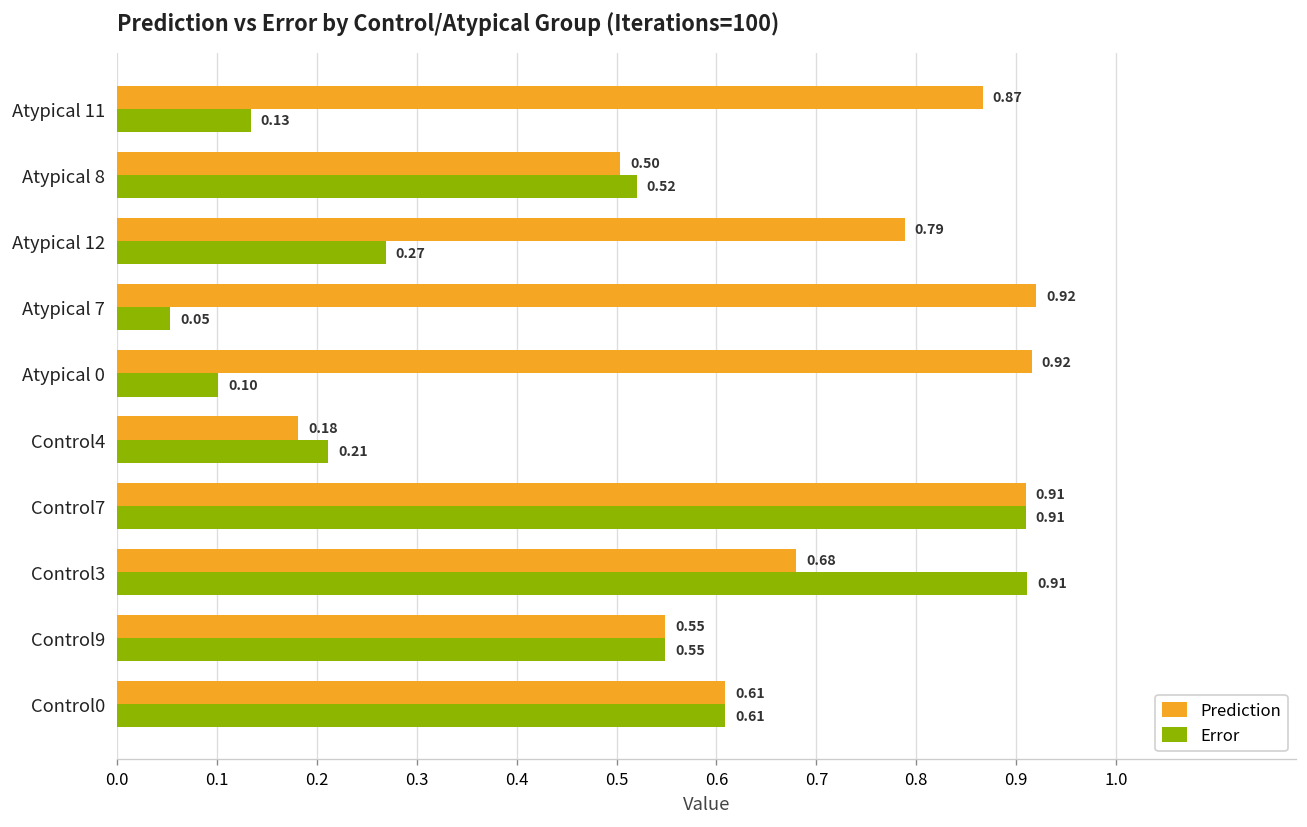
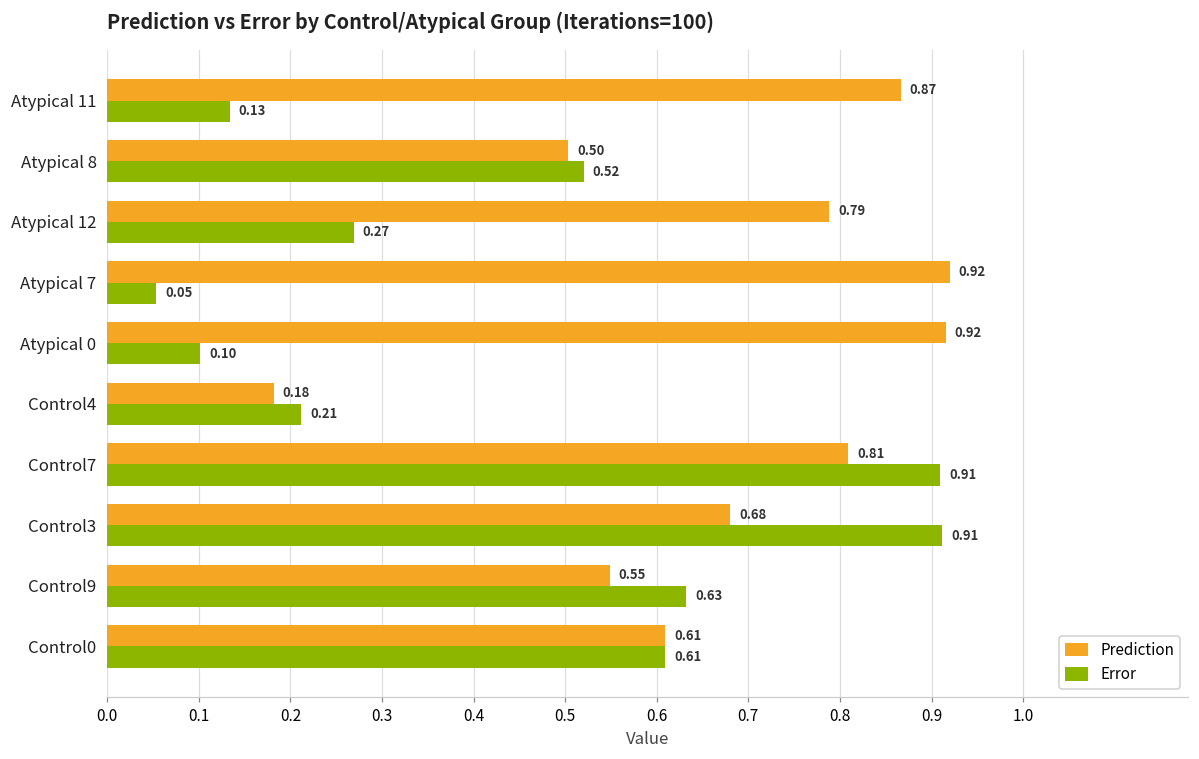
  {
    "Prediction": {
      "Atypical 11": 0.87,
      "Atypical 8": 0.50,
      "Atypical 12": 0.79,
      "Atypical 7": 0.92,
      "Atypical 0": 0.92,
      "Control4": 0.18,
-     "Control7": 0.91,
+     "Control7": 0.81,
      "Control3": 0.68,
      "Control9": 0.55,
      "Control0": 0.61
    },
    "Error": {
      "Atypical 11": 0.13,
      "Atypical 8": 0.52,
      "Atypical 12": 0.27,
      "Atypical 7": 0.05,
      "Atypical 0": 0.10,
      "Control4": 0.21,
      "Control7": 0.91,
      "Control3": 0.91,
-     "Control9": 0.55,
+     "Control9": 0.63,
      "Control0": 0.61
    }
  }
